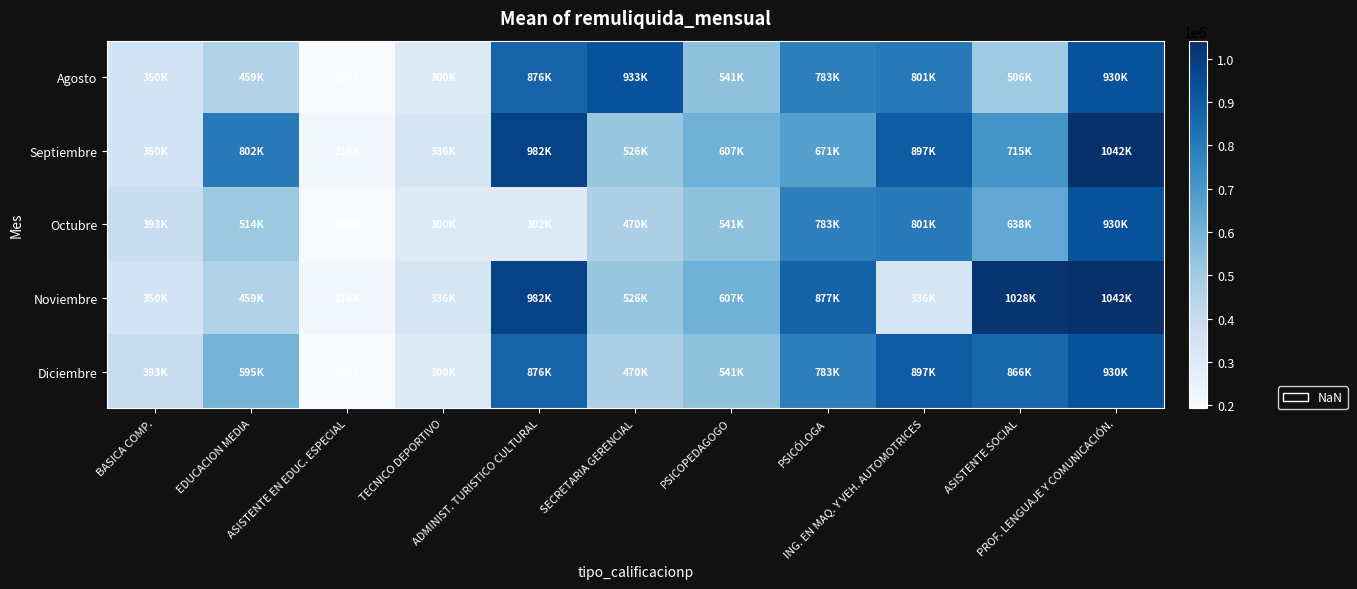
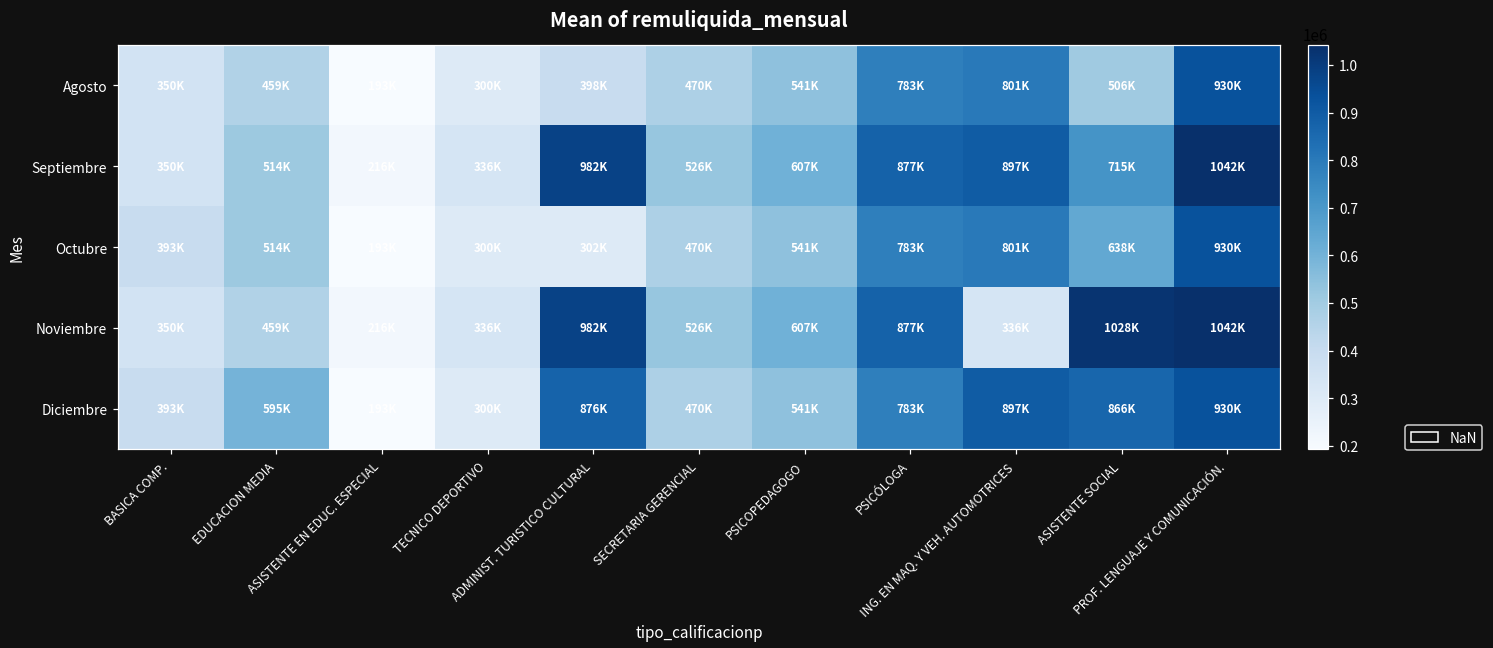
  {
    "Agosto": {
      "EDUCACION MEDIA": "459K",
-     "ADMINIST. TURISTICO CULTURAL": "876K",
-     "SECRETARIA GERENCIAL": "933K",
+     "ADMINIST. TURISTICO CULTURAL": "398K",
+     "SECRETARIA GERENCIAL": "470K",
      "PSICOPEDAGOGO": "541K",
      "PSICÓLOGA": "783K",
      "ING. EN MAQ. Y VEH. AUTOMOTRICES": "801K",
      "ASISTENTE SOCIAL": "506K",
      "PROF. LENGUAJE Y COMUNICACIÓN.": "930K"
    },
    "Septiembre": {
-     "EDUCACION MEDIA": "802K",
+     "EDUCACION MEDIA": "514K",
      "ADMINIST. TURISTICO CULTURAL": "982K",
      "SECRETARIA GERENCIAL": "526K",
      "PSICOPEDAGOGO": "607K",
-     "PSICÓLOGA": "671K",
+     "PSICÓLOGA": "877K",
      "ING. EN MAQ. Y VEH. AUTOMOTRICES": "897K",
      "ASISTENTE SOCIAL": "715K",
      "PROF. LENGUAJE Y COMUNICACIÓN.": "1042K"
    },
    "Octubre": {
      "BASICA COMP.": "393K",
      "EDUCACION MEDIA": "514K",
      "SECRETARIA GERENCIAL": "470K",
      "PSICOPEDAGOGO": "541K",
      "PSICÓLOGA": "783K",
      "ING. EN MAQ. Y VEH. AUTOMOTRICES": "801K",
      "ASISTENTE SOCIAL": "638K",
      "PROF. LENGUAJE Y COMUNICACIÓN.": "930K"
    },
    "Noviembre": {
      "EDUCACION MEDIA": "459K",
      "ADMINIST. TURISTICO CULTURAL": "982K",
      "SECRETARIA GERENCIAL": "526K",
      "PSICOPEDAGOGO": "607K",
      "PSICÓLOGA": "877K",
      "ASISTENTE SOCIAL": "1028K",
      "PROF. LENGUAJE Y COMUNICACIÓN.": "1042K"
    },
    "Diciembre": {
      "BASICA COMP.": "393K",
      "EDUCACION MEDIA": "595K",
      "ADMINIST. TURISTICO CULTURAL": "876K",
      "SECRETARIA GERENCIAL": "470K",
      "PSICOPEDAGOGO": "541K",
      "PSICÓLOGA": "783K",
      "ING. EN MAQ. Y VEH. AUTOMOTRICES": "897K",
      "ASISTENTE SOCIAL": "866K",
      "PROF. LENGUAJE Y COMUNICACIÓN.": "930K"
    }
  }
